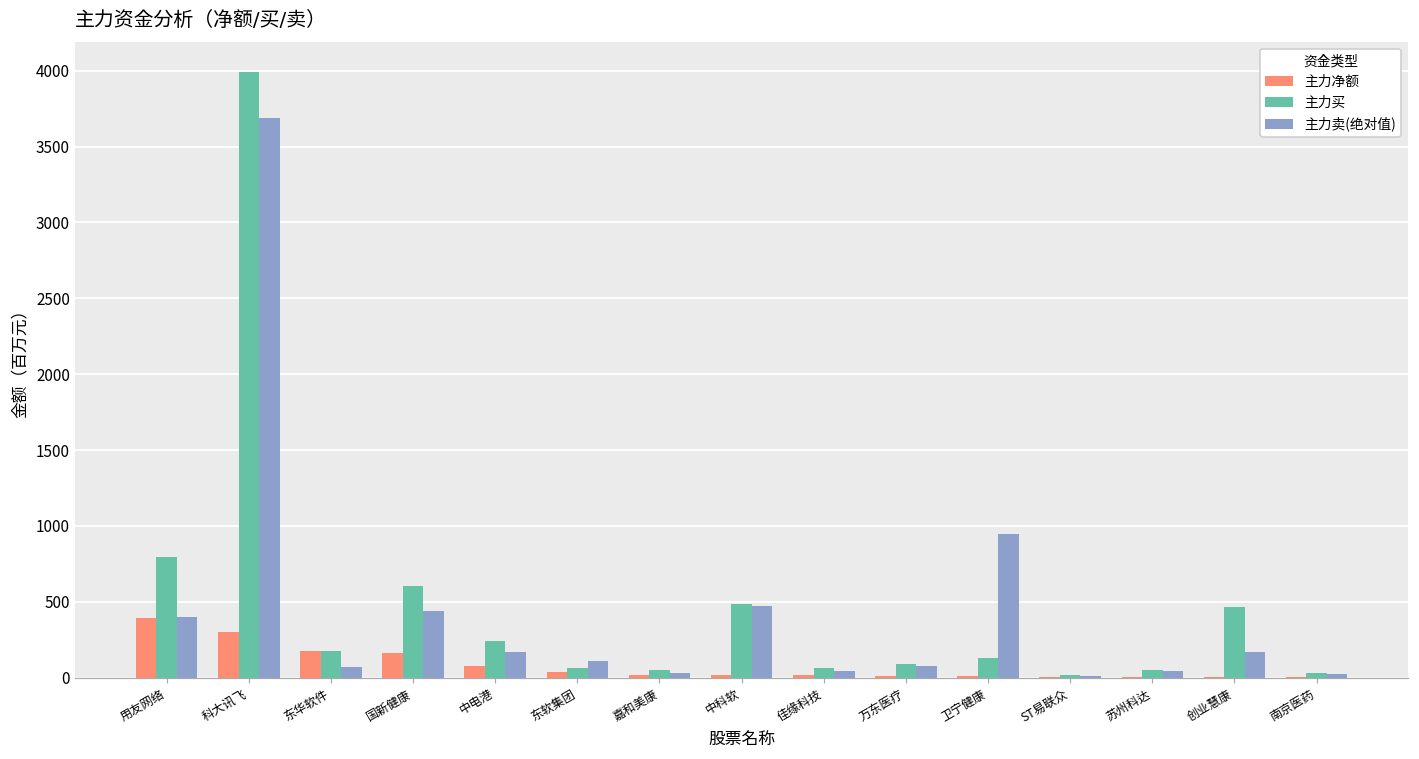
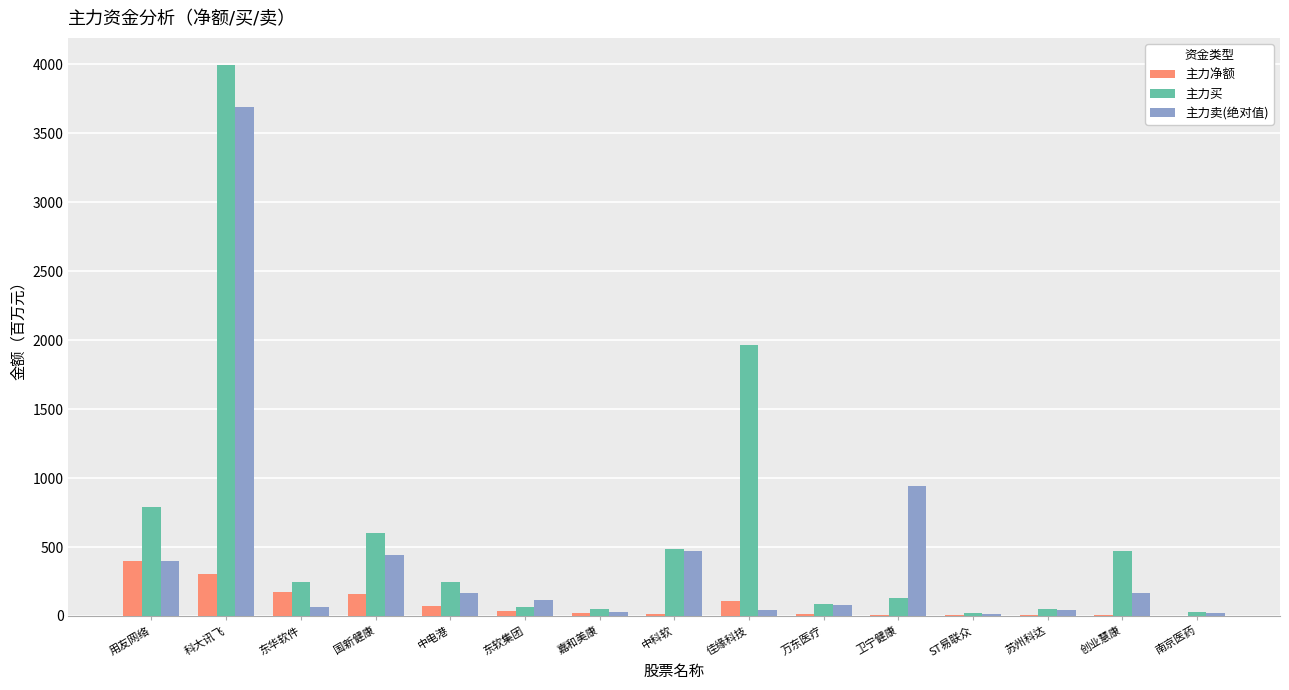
  {
    "主力净额": {
      "用友网络": 400,
      "科大讯飞": 300,
      "东华软件": 180,
      "国新健康": 160,
      "中电港": 70,
      "东软集团": 30,
      "嘉和美康": 20,
-     "佳缘科技": 20
+     "佳缘科技": 110
    },
    "主力买": {
      "用友网络": 790,
      "科大讯飞": 3990,
-     "东华软件": 170,
+     "东华软件": 250,
      "国新健康": 600,
      "中电港": 240,
      "东软集团": 60,
      "嘉和美康": 50,
      "中科软": 490,
-     "佳缘科技": 60,
+     "佳缘科技": 1970,
      "万东医疗": 90,
      "卫宁健康": 130,
      "ST易联众": 20,
      "苏州科达": 50,
      "创业慧康": 470,
      "南京医药": 30
    },
    "主力卖(绝对值)": {
      "用友网络": 400,
      "科大讯飞": 3690,
      "东华软件": 70,
      "国新健康": 440,
      "中电港": 170,
      "东软集团": 110,
      "嘉和美康": 30,
      "中科软": 470,
      "佳缘科技": 50,
      "万东医疗": 80,
      "卫宁健康": 950,
      "苏州科达": 50,
      "创业慧康": 170,
      "南京医药": 30
    }
  }
